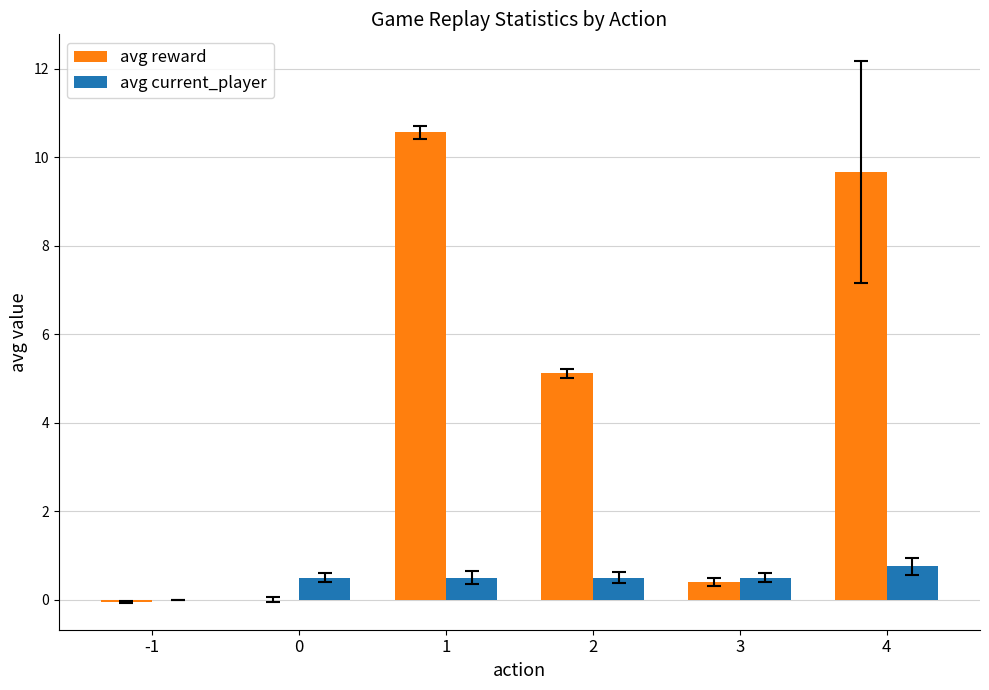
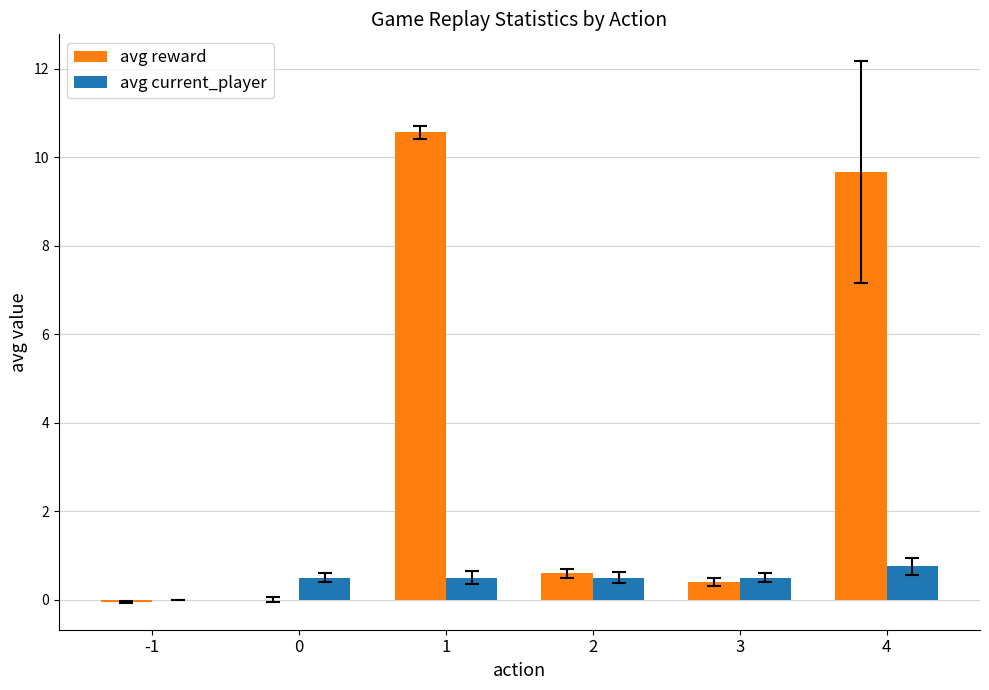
  {
    "avg reward": {
      "1": 10.6,
-     "2": 5.1,
+     "2": 0.6,
      "3": 0.4,
      "4": 9.7
    }
  }
